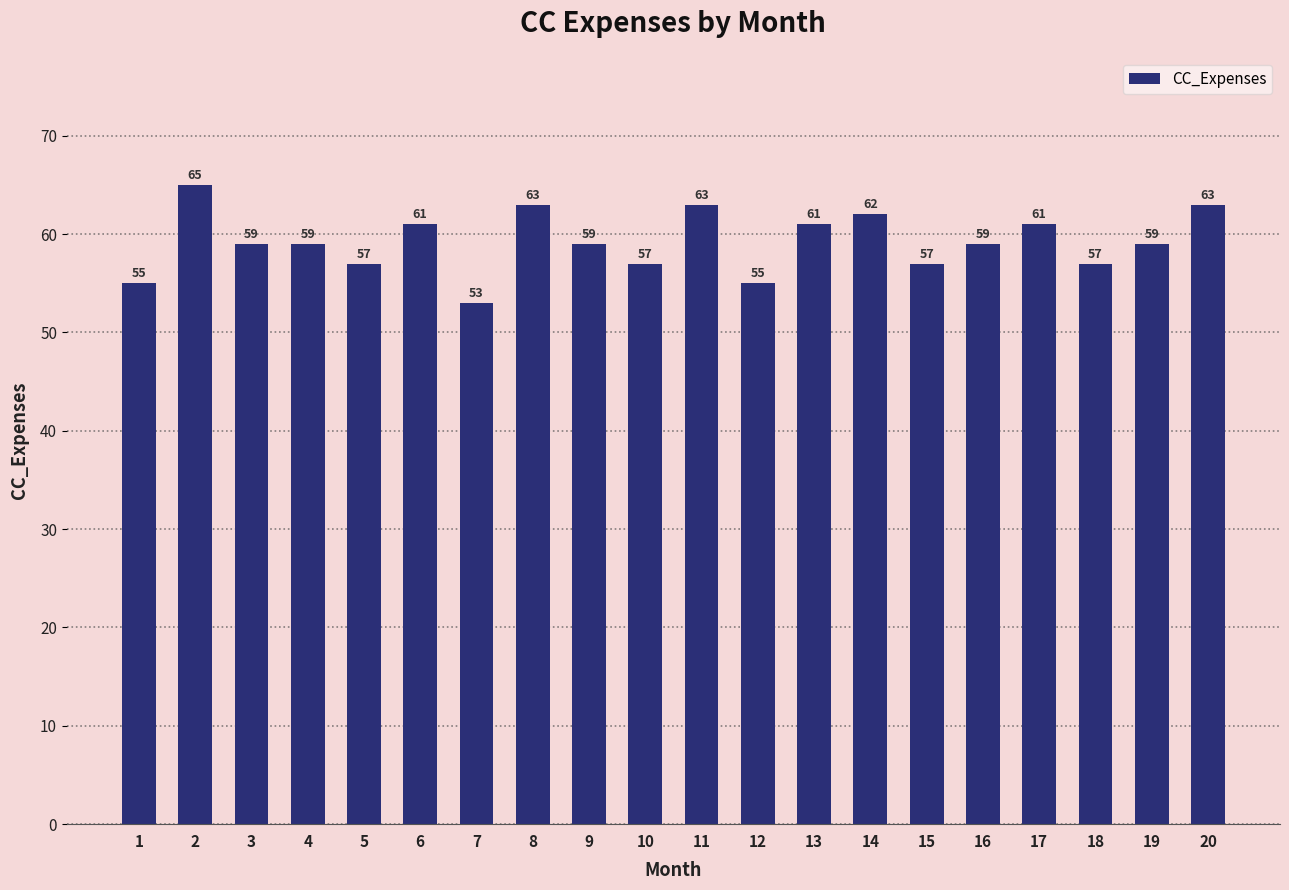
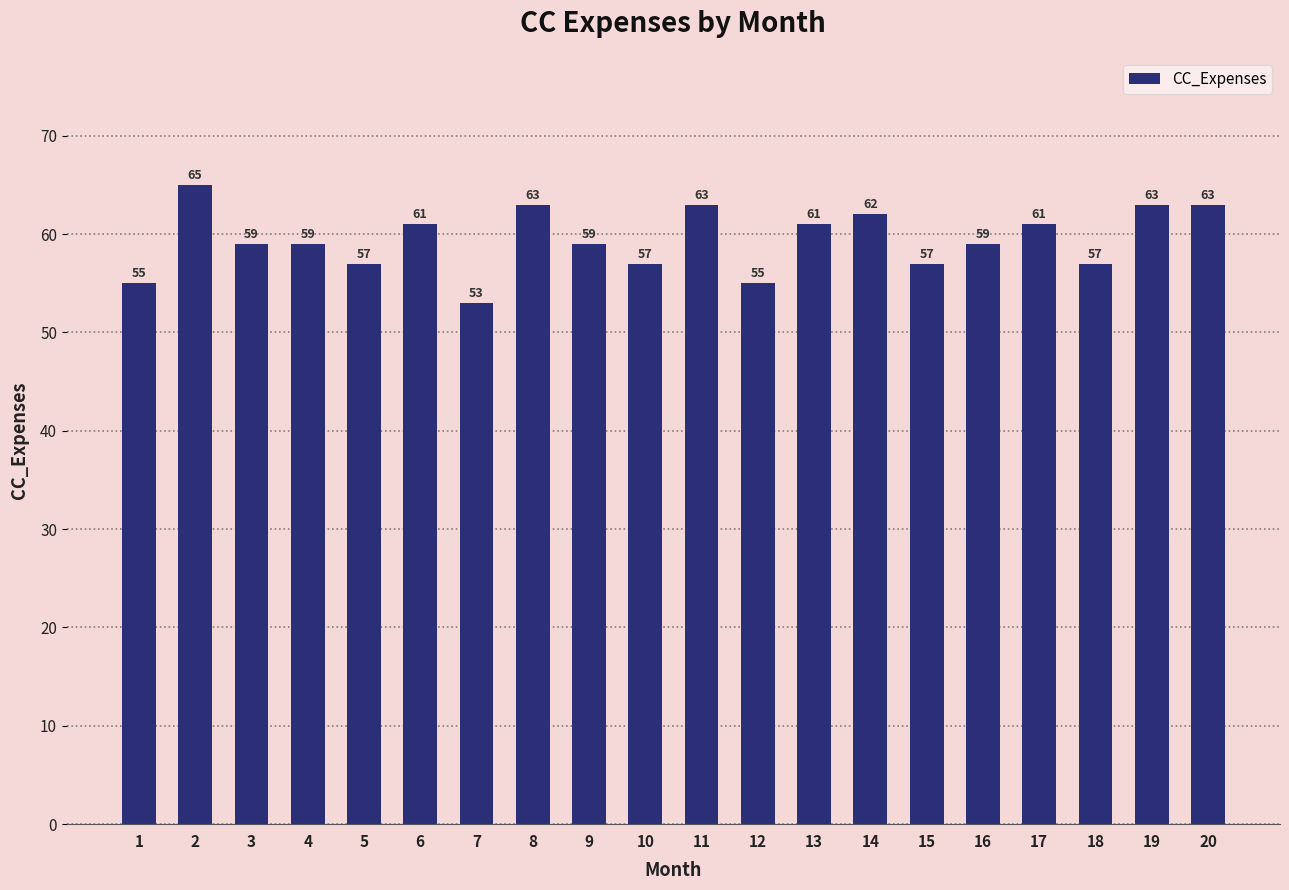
  {
    "1": 55,
    "2": 65,
    "3": 59,
    "4": 59,
    "5": 57,
    "6": 61,
    "7": 53,
    "8": 63,
    "9": 59,
    "10": 57,
    "11": 63,
    "12": 55,
    "13": 61,
    "14": 62,
    "15": 57,
    "16": 59,
    "17": 61,
    "18": 57,
-   "19": 59,
+   "19": 63,
    "20": 63
  }
